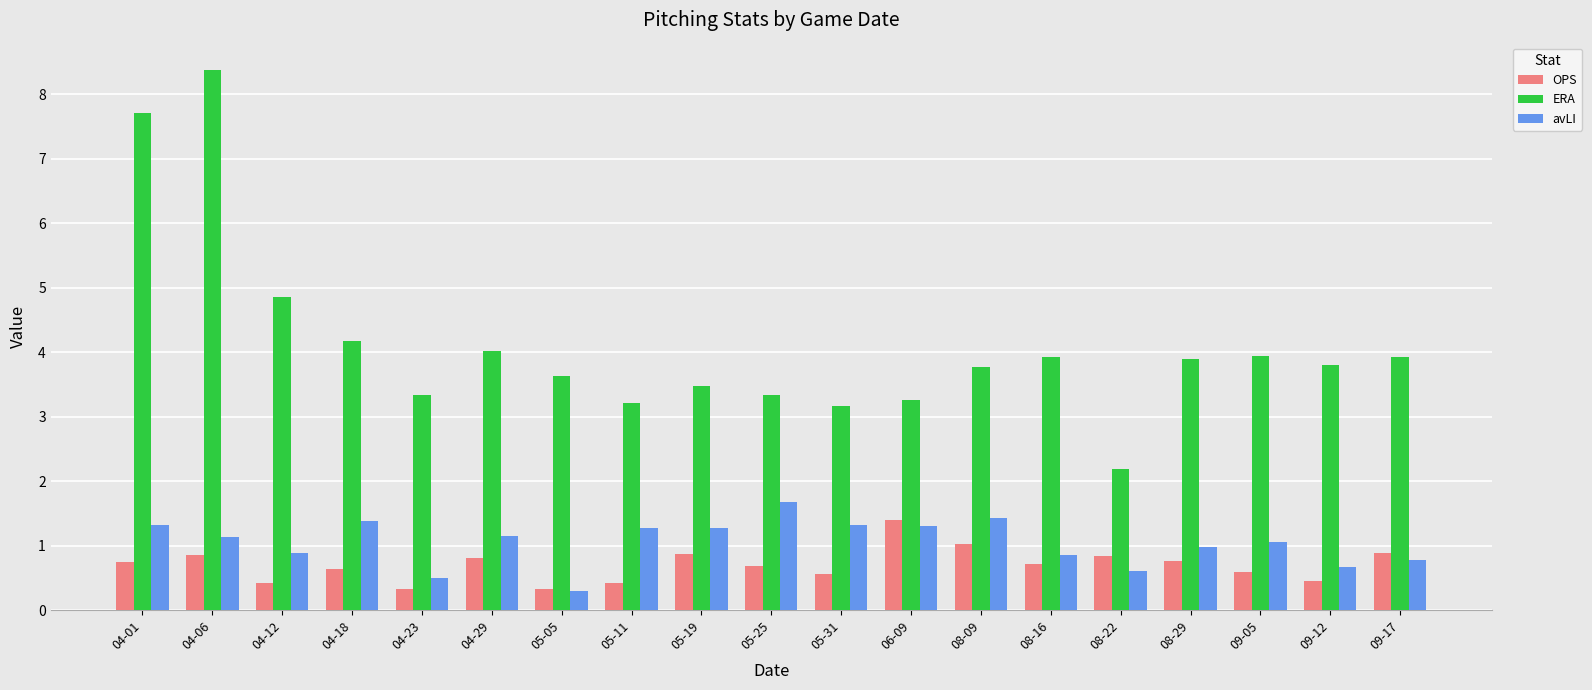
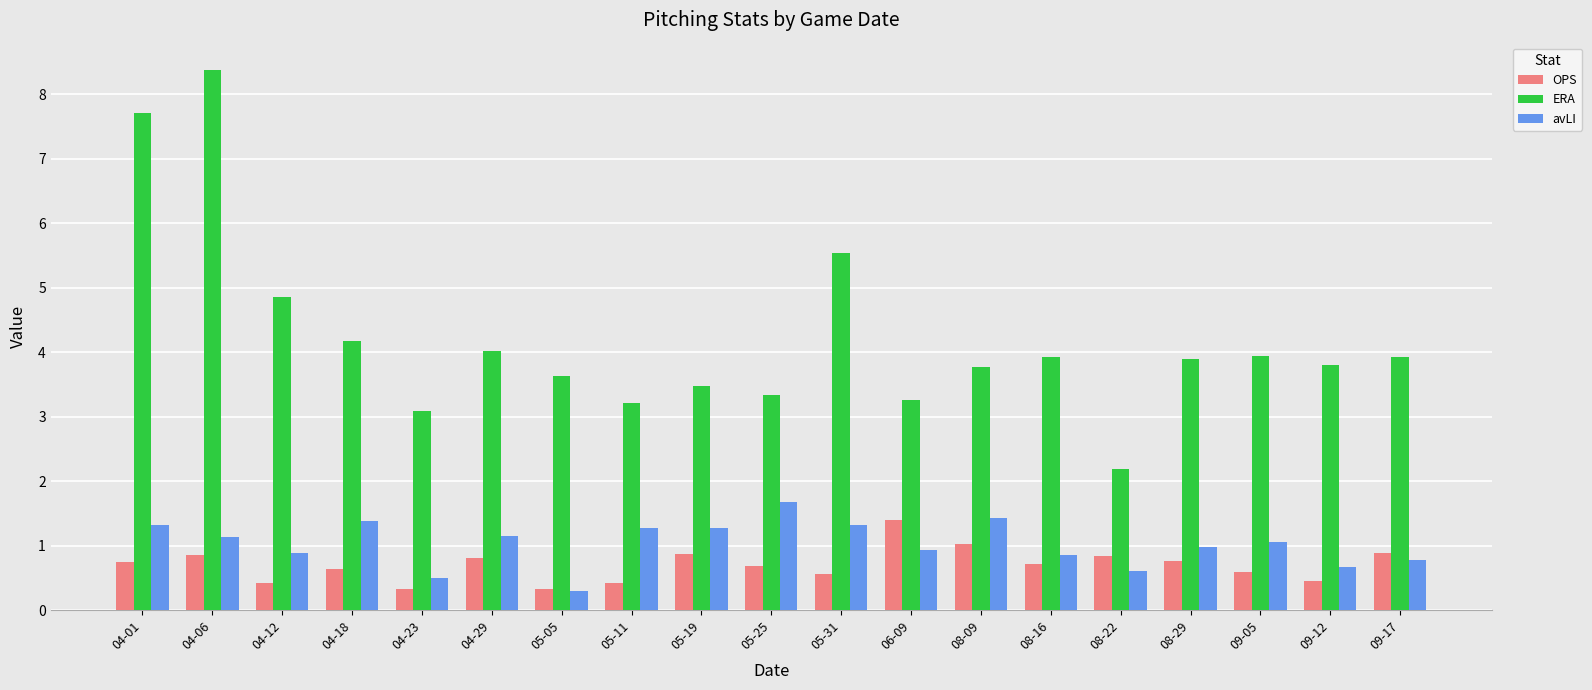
  {
    "OPS": {
      "04-01": 0.7,
      "04-06": 0.8,
      "04-12": 0.4,
      "04-18": 0.6,
      "04-23": 0.3,
      "04-29": 0.8,
      "05-05": 0.3,
      "05-11": 0.4,
      "05-19": 0.9,
      "05-25": 0.7,
      "05-31": 0.6,
      "06-09": 1.4,
      "08-09": 1.0,
      "08-16": 0.7,
      "08-22": 0.8,
      "08-29": 0.8,
      "09-05": 0.6,
      "09-12": 0.5,
      "09-17": 0.9
    },
    "ERA": {
      "04-01": 7.7,
      "04-06": 8.4,
      "04-12": 4.9,
      "04-18": 4.2,
-     "04-23": 3.3,
+     "04-23": 3.1,
      "04-29": 4.0,
      "05-05": 3.6,
      "05-11": 3.2,
      "05-19": 3.5,
      "05-25": 3.3,
-     "05-31": 3.2,
+     "05-31": 5.5,
      "06-09": 3.3,
      "08-09": 3.8,
      "08-16": 3.9,
      "08-22": 2.2,
      "08-29": 3.9,
      "09-05": 3.9,
      "09-12": 3.8,
      "09-17": 3.9
    },
    "avLI": {
      "04-01": 1.3,
      "04-06": 1.1,
      "04-12": 0.9,
      "04-18": 1.4,
      "04-23": 0.5,
      "04-29": 1.2,
      "05-05": 0.3,
      "05-11": 1.3,
      "05-19": 1.3,
      "05-25": 1.7,
      "05-31": 1.3,
-     "06-09": 1.3,
+     "06-09": 0.9,
      "08-09": 1.4,
      "08-16": 0.9,
      "08-22": 0.6,
      "08-29": 1.0,
      "09-05": 1.1,
      "09-12": 0.7,
      "09-17": 0.8
    }
  }
